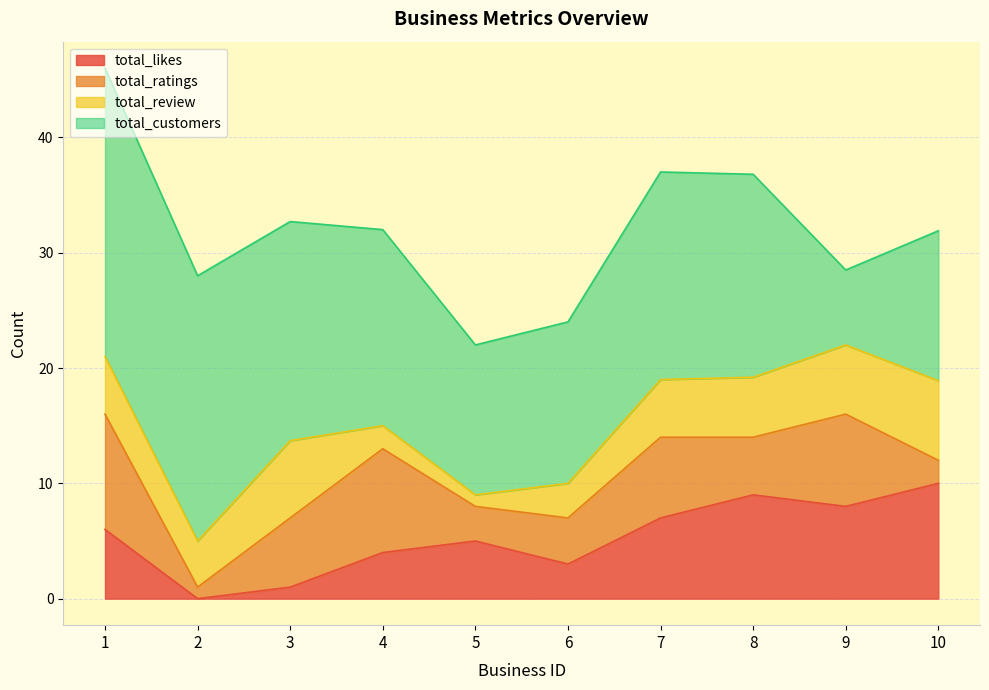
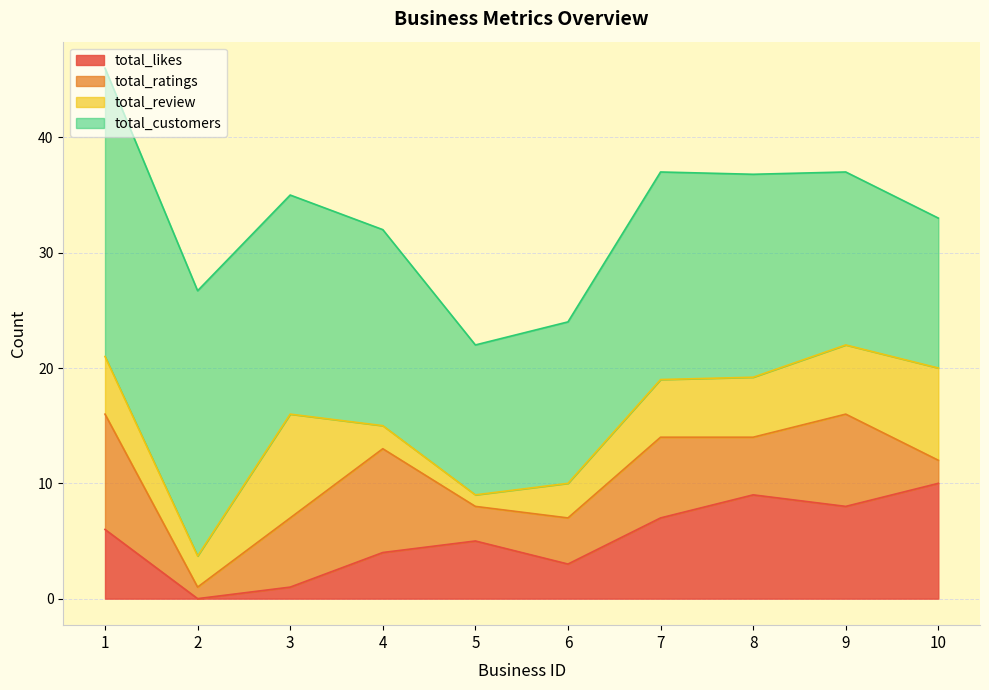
  {
    "total_review": {
      "1": 5.0,
-     "2": 4.0,
-     "3": 6.7,
+     "2": 2.7,
+     "3": 9.0,
      "4": 2.0,
      "5": 1.0,
      "6": 3.0,
      "7": 5.0,
      "8": 5.2,
      "9": 6.0,
-     "10": 6.9
+     "10": 8.0
    },
    "total_customers": {
      "2": 23.0,
      "3": 19.0,
      "4": 17.0,
      "5": 13.0,
      "6": 14.0,
      "7": 18.0,
      "8": 17.6,
-     "9": 6.5,
+     "9": 15.0,
      "10": 13.0
    }
  }
